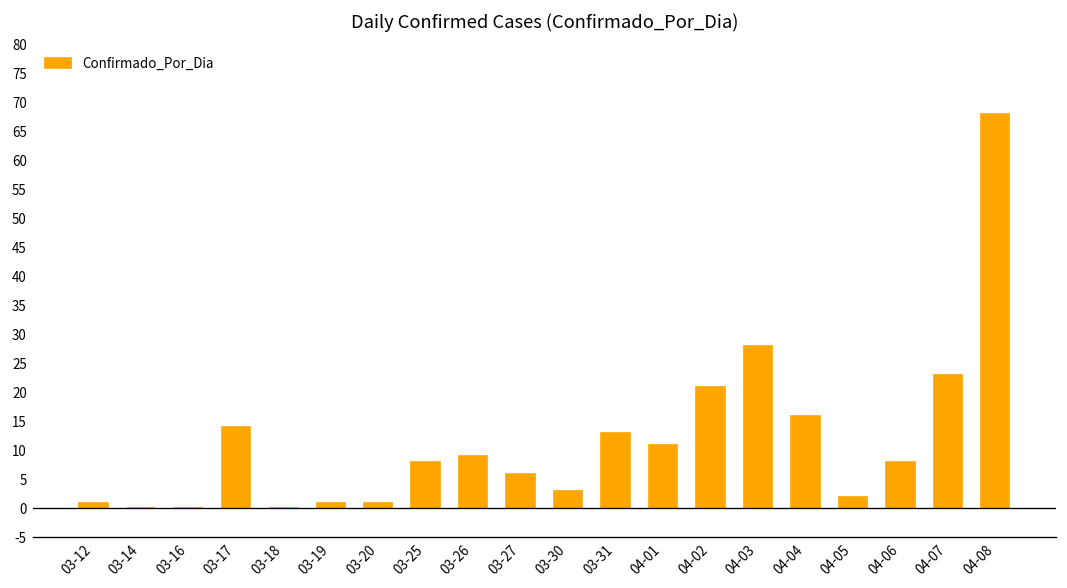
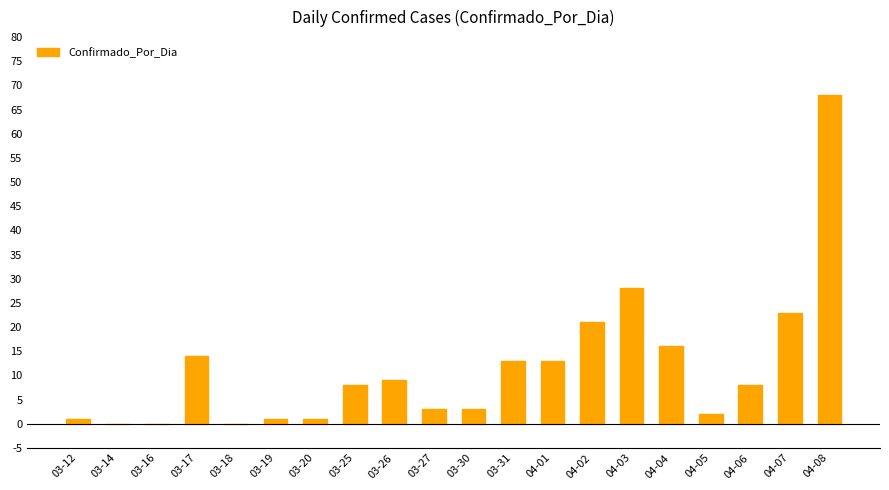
  {
    "03-12": 1,
    "03-14": 0,
    "03-16": 0,
    "03-17": 14,
    "03-18": 0,
    "03-19": 1,
    "03-20": 1,
    "03-25": 8,
    "03-26": 9,
-   "03-27": 6,
+   "03-27": 3,
    "03-30": 3,
    "03-31": 13,
-   "04-01": 11,
+   "04-01": 13,
    "04-02": 21,
    "04-03": 28,
    "04-04": 16,
    "04-05": 2,
    "04-06": 8,
    "04-07": 23,
    "04-08": 68
  }
